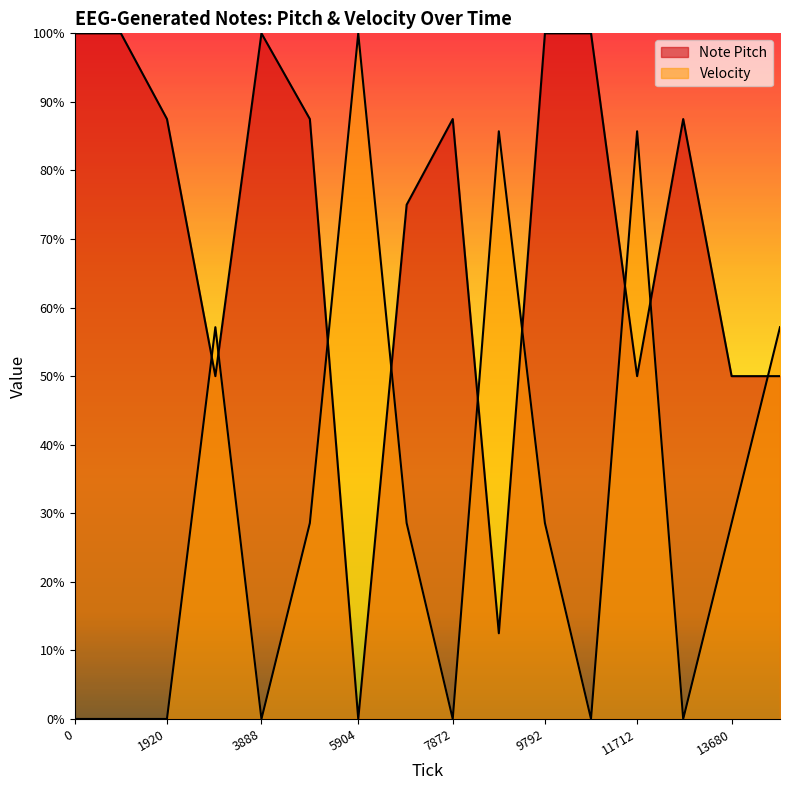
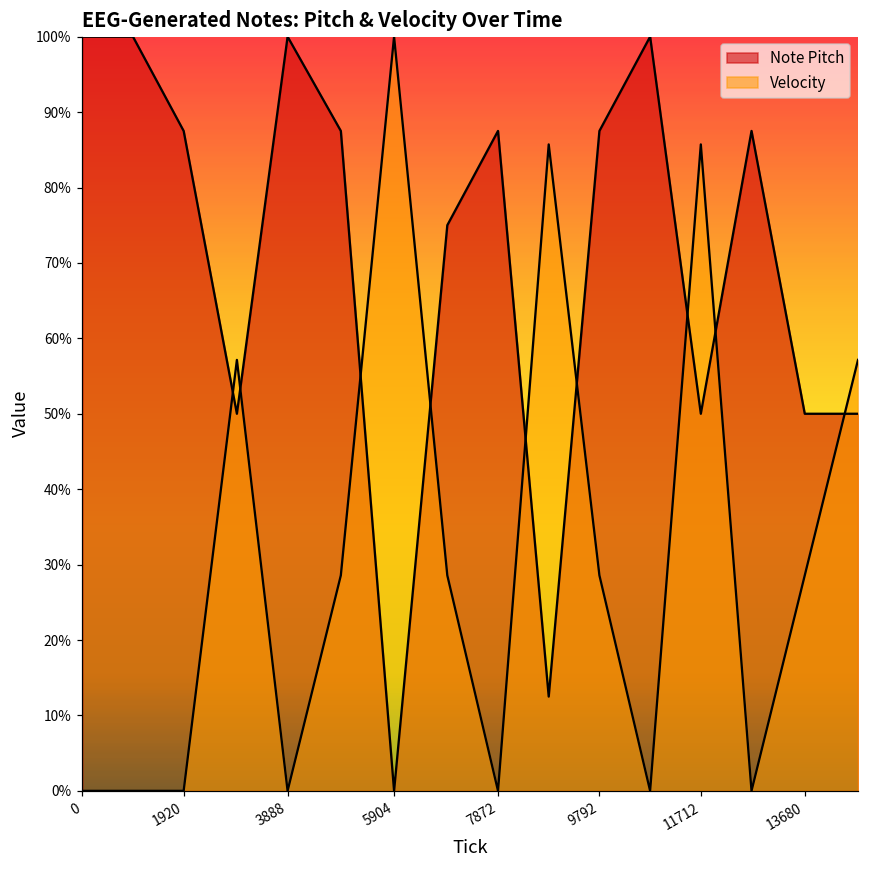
  {
    "Note Pitch": {
      "0": "100%",
      "1920": "88%",
      "3888": "100%",
      "5904": "0%",
      "7872": "88%",
-     "9792": "100%",
+     "9792": "88%",
      "11712": "50%",
      "13680": "50%"
    },
    "Velocity": {
      "0": "0%",
      "1920": "0%",
      "3888": "0%",
      "5904": "100%",
      "7872": "0%",
      "9792": "29%",
      "11712": "86%",
      "13680": "29%"
    }
  }
